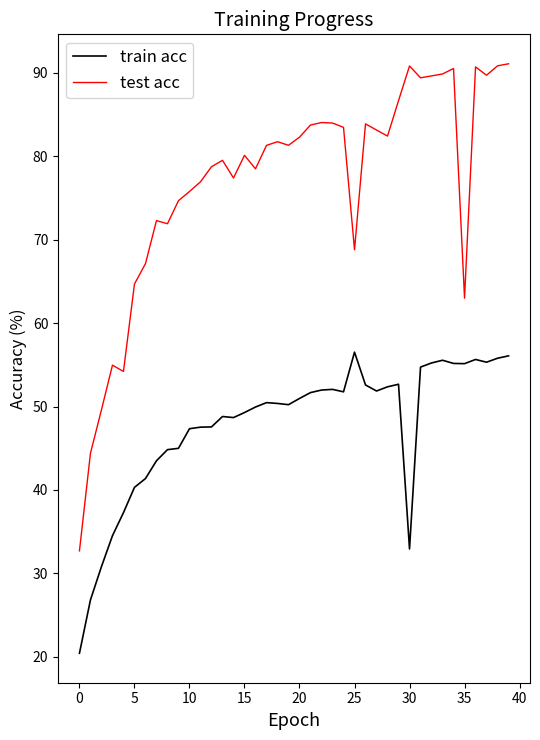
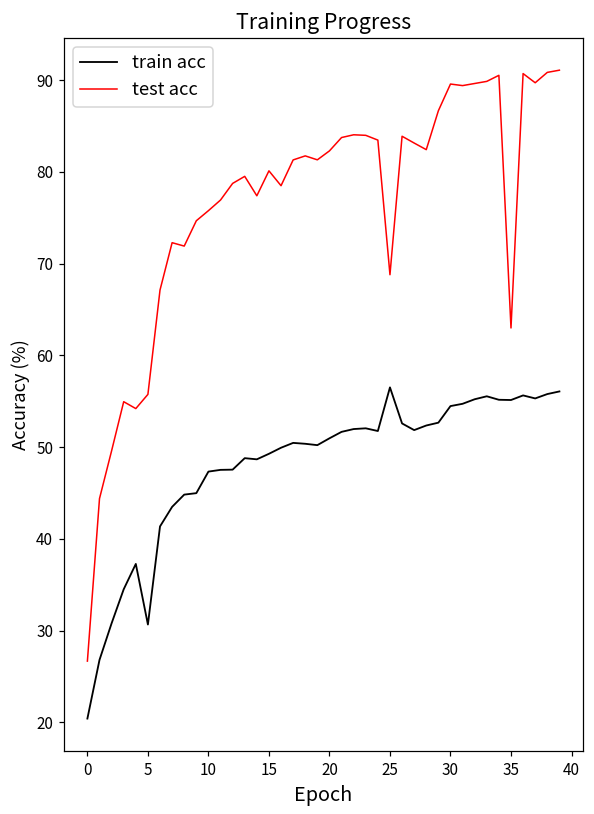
  {
    "train acc": {
      "0": 20,
-     "5": 40,
+     "5": 31,
      "10": 47,
      "15": 49,
      "20": 51,
      "25": 57,
-     "30": 33,
+     "30": 54,
      "35": 55
    },
    "test acc": {
-     "0": 33,
-     "5": 65,
+     "0": 27,
+     "5": 56,
      "10": 76,
      "15": 80,
      "20": 82,
      "25": 69,
-     "30": 91,
+     "30": 90,
      "35": 63
    }
  }
